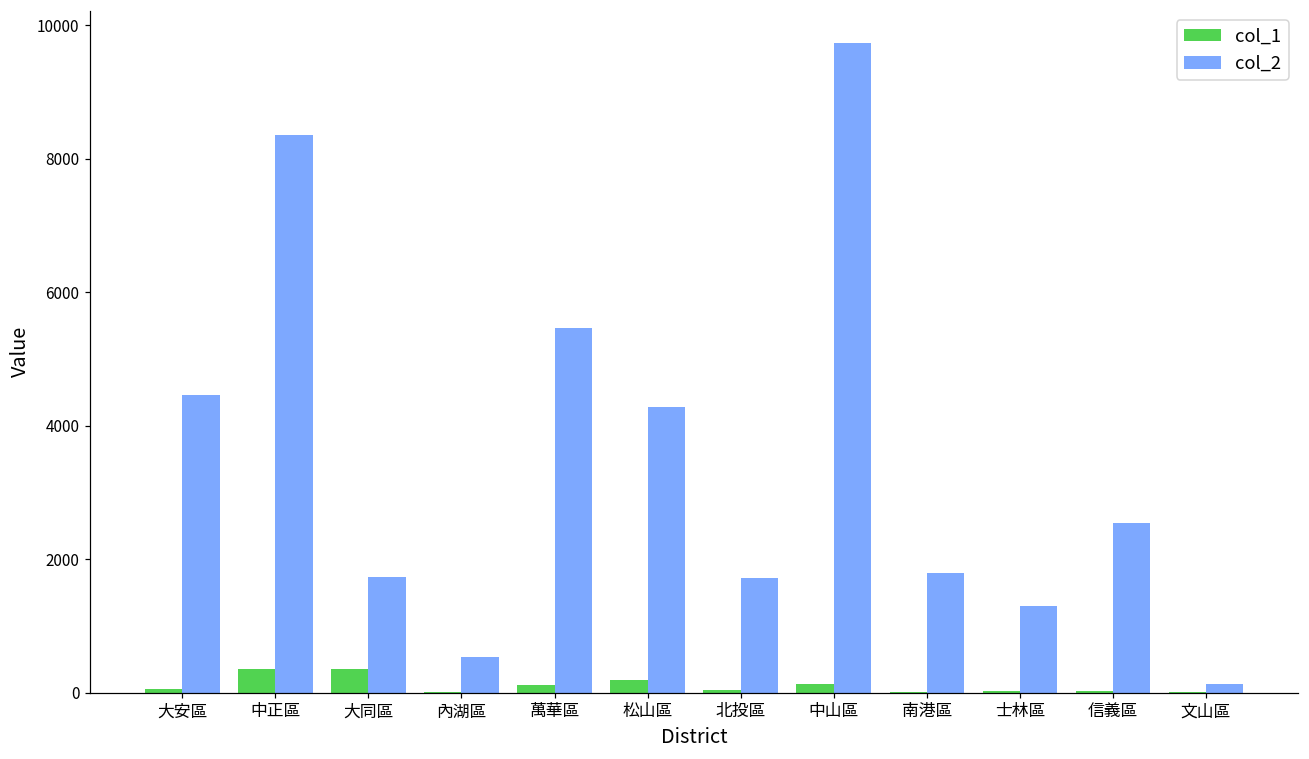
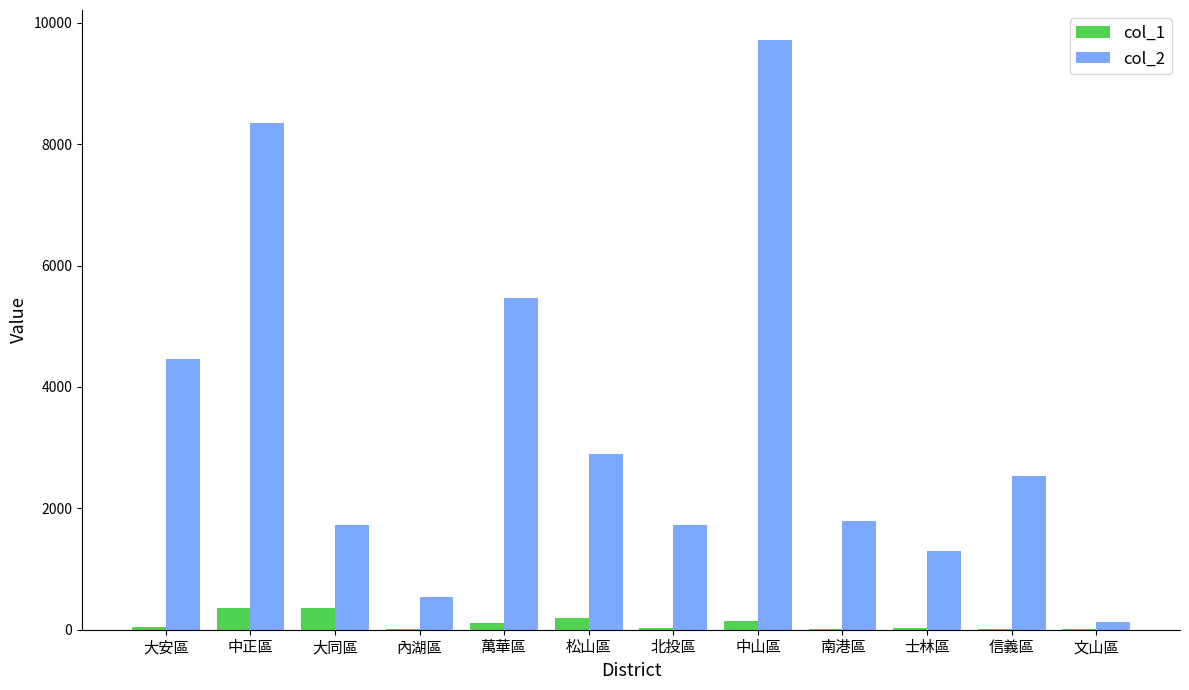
  {
    "col_1": {
      "大安區": 100,
      "中正區": 400,
      "大同區": 400,
      "萬華區": 100,
      "松山區": 200,
      "中山區": 100
    },
    "col_2": {
      "大安區": 4500,
      "中正區": 8400,
      "大同區": 1700,
      "內湖區": 500,
      "萬華區": 5500,
-     "松山區": 4300,
+     "松山區": 2900,
      "北投區": 1700,
      "中山區": 9700,
      "南港區": 1800,
      "士林區": 1300,
      "信義區": 2500,
      "文山區": 100
    }
  }
